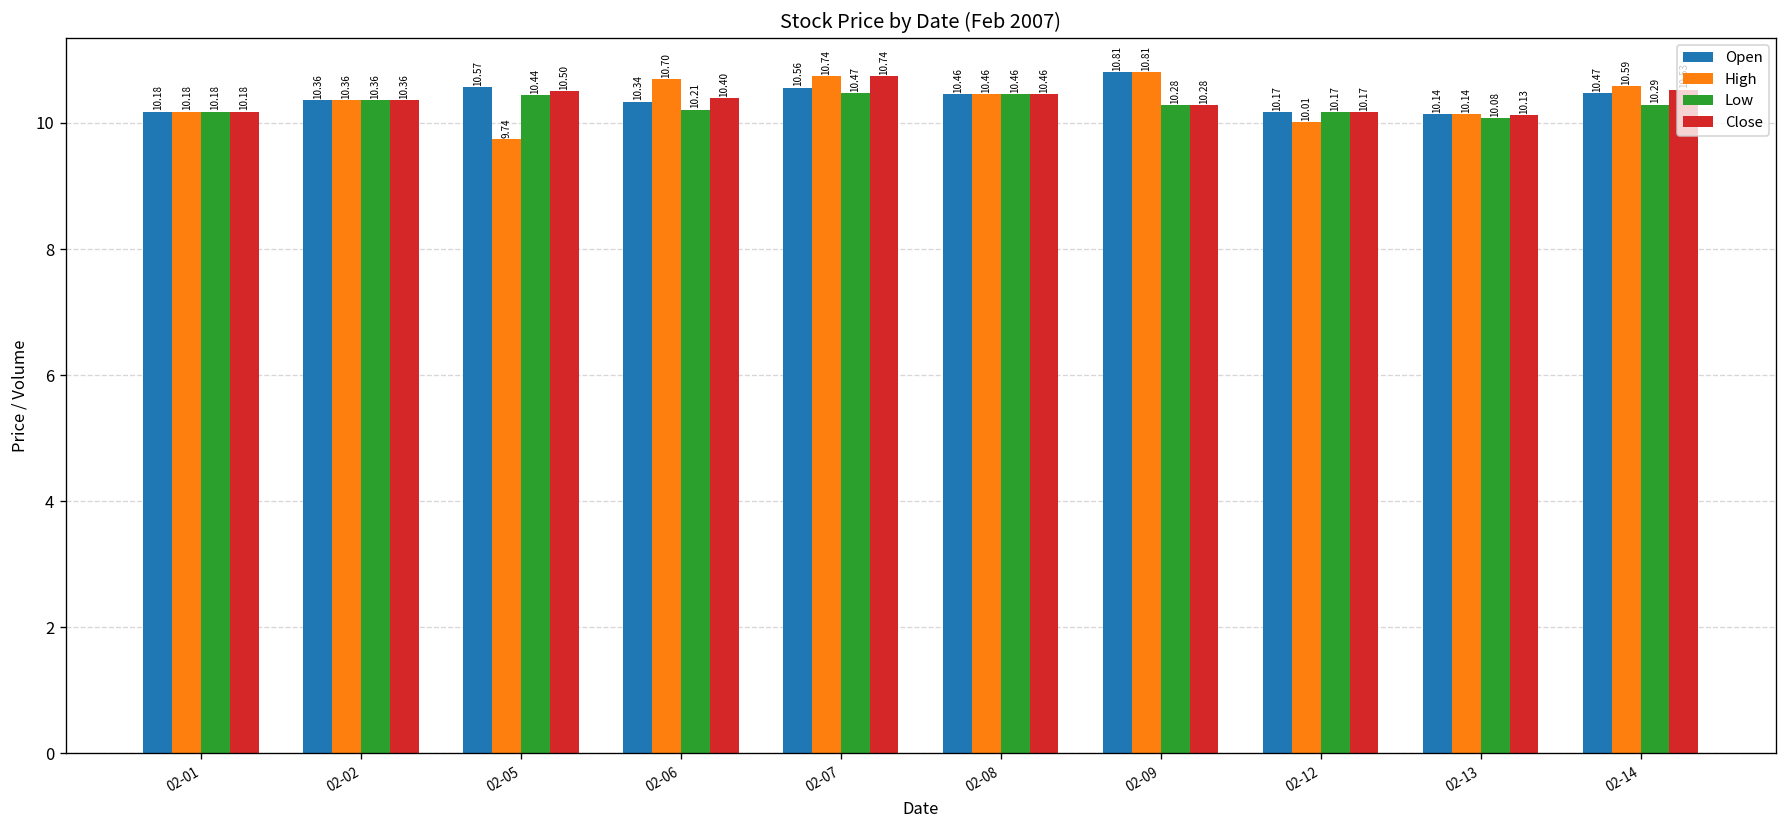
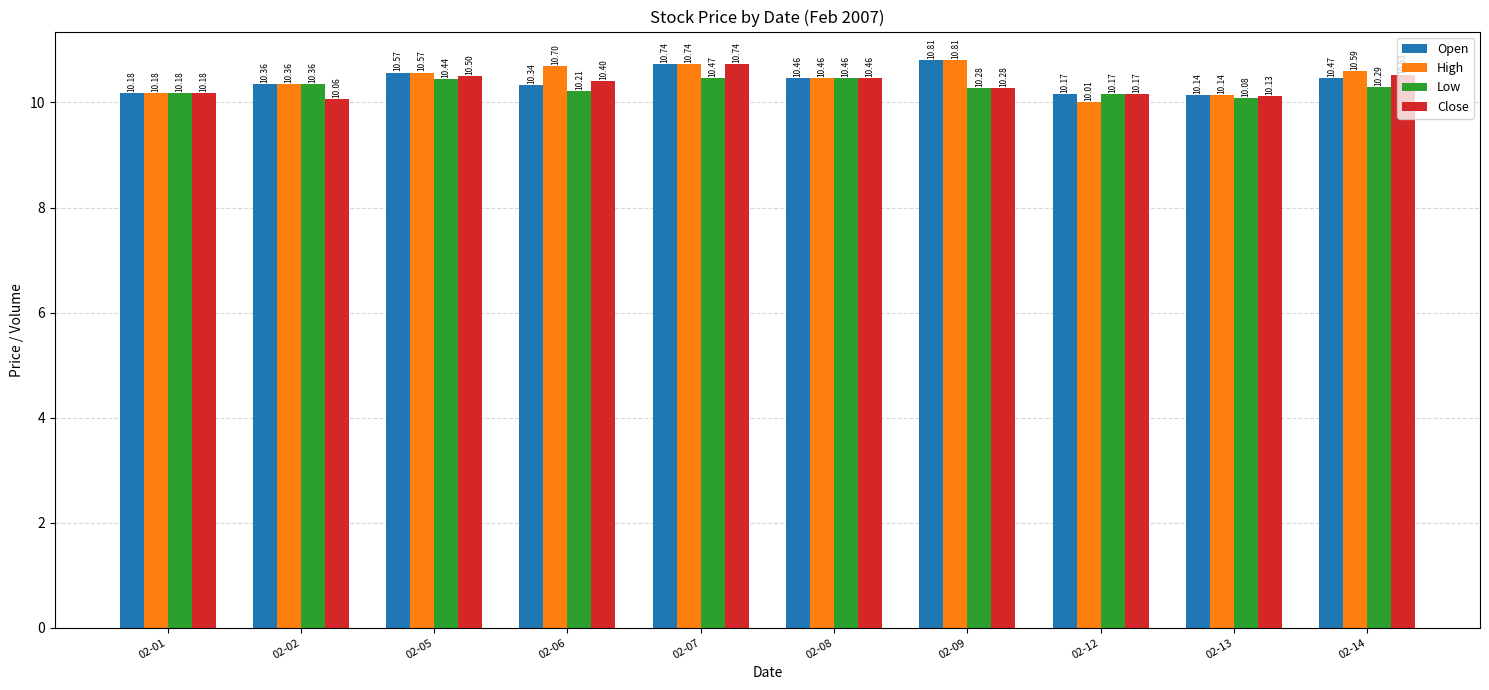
  {
    "Open": {
      "02-01": 10.18,
      "02-02": 10.36,
      "02-05": 10.57,
      "02-06": 10.34,
-     "02-07": 10.56,
+     "02-07": 10.74,
      "02-08": 10.46,
      "02-09": 10.81,
      "02-12": 10.17,
      "02-13": 10.14,
      "02-14": 10.47
    },
    "High": {
      "02-01": 10.18,
      "02-02": 10.36,
-     "02-05": 9.74,
+     "02-05": 10.57,
      "02-06": 10.70,
      "02-07": 10.74,
      "02-08": 10.46,
      "02-09": 10.81,
      "02-12": 10.01,
      "02-13": 10.14,
      "02-14": 10.59
    },
    "Low": {
      "02-01": 10.18,
      "02-02": 10.36,
      "02-05": 10.44,
      "02-06": 10.21,
      "02-07": 10.47,
      "02-08": 10.46,
      "02-09": 10.28,
      "02-12": 10.17,
      "02-13": 10.08,
      "02-14": 10.29
    },
    "Close": {
      "02-01": 10.18,
-     "02-02": 10.36,
+     "02-02": 10.06,
      "02-05": 10.50,
      "02-06": 10.40,
      "02-07": 10.74,
      "02-08": 10.46,
      "02-09": 10.28,
      "02-12": 10.17,
      "02-13": 10.13
    }
  }
